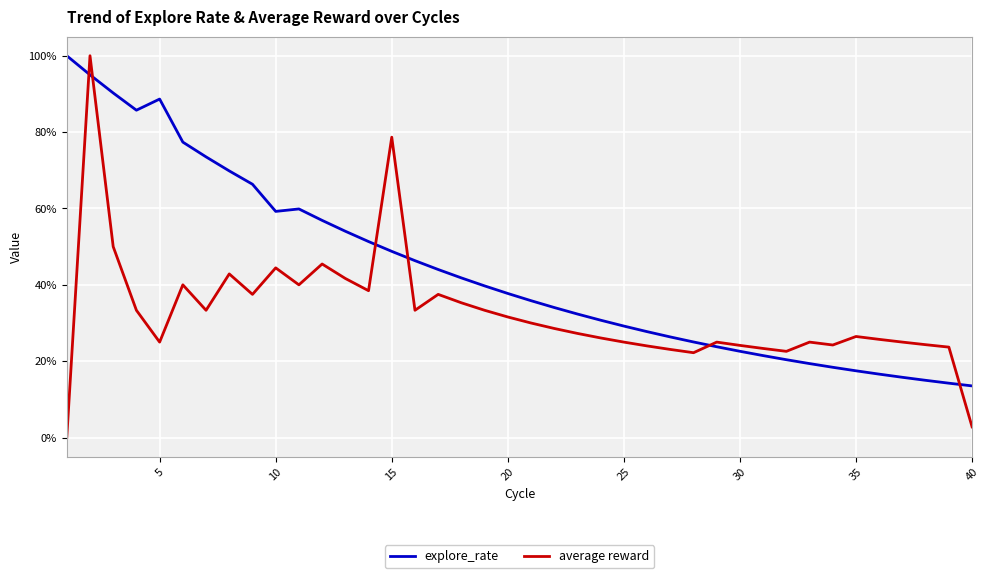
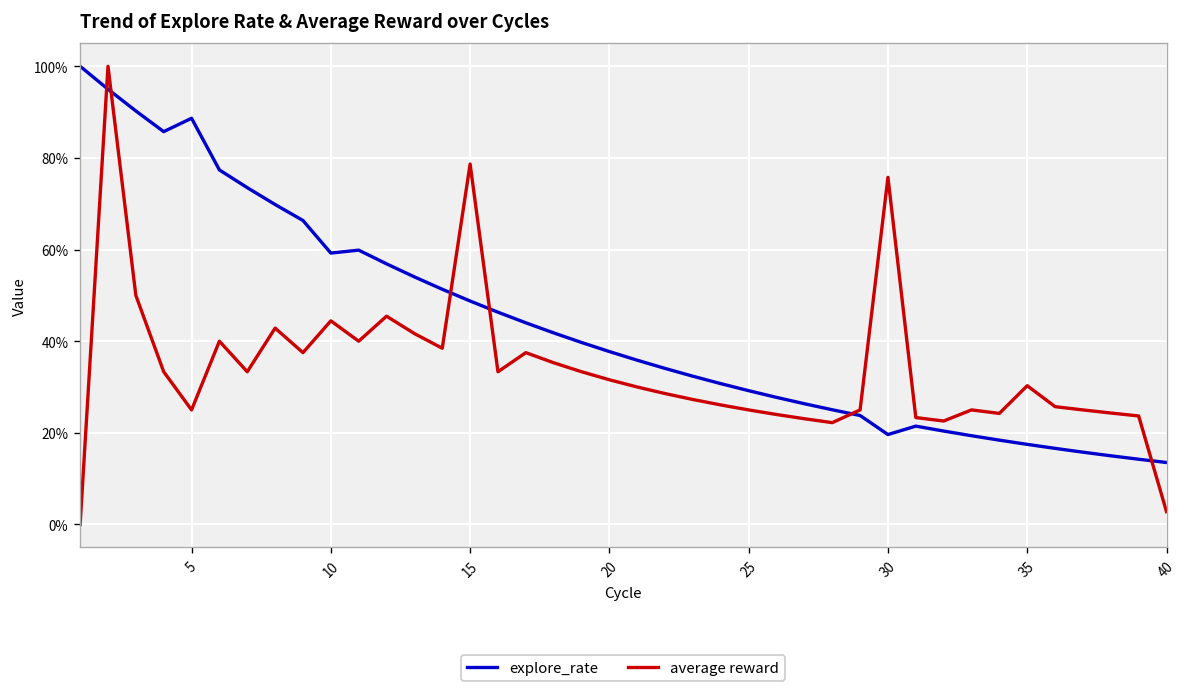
  {
    "explore_rate": {
      "5": "89%",
      "10": "59%",
      "15": "49%",
      "20": "38%",
      "25": "29%",
-     "30": "23%",
+     "30": "20%",
      "35": "17%",
      "40": "14%"
    },
    "average reward": {
      "5": "25%",
      "10": "44%",
      "15": "79%",
      "20": "32%",
      "25": "25%",
-     "30": "24%",
-     "35": "26%",
+     "30": "76%",
+     "35": "30%",
      "40": "3%"
    }
  }
